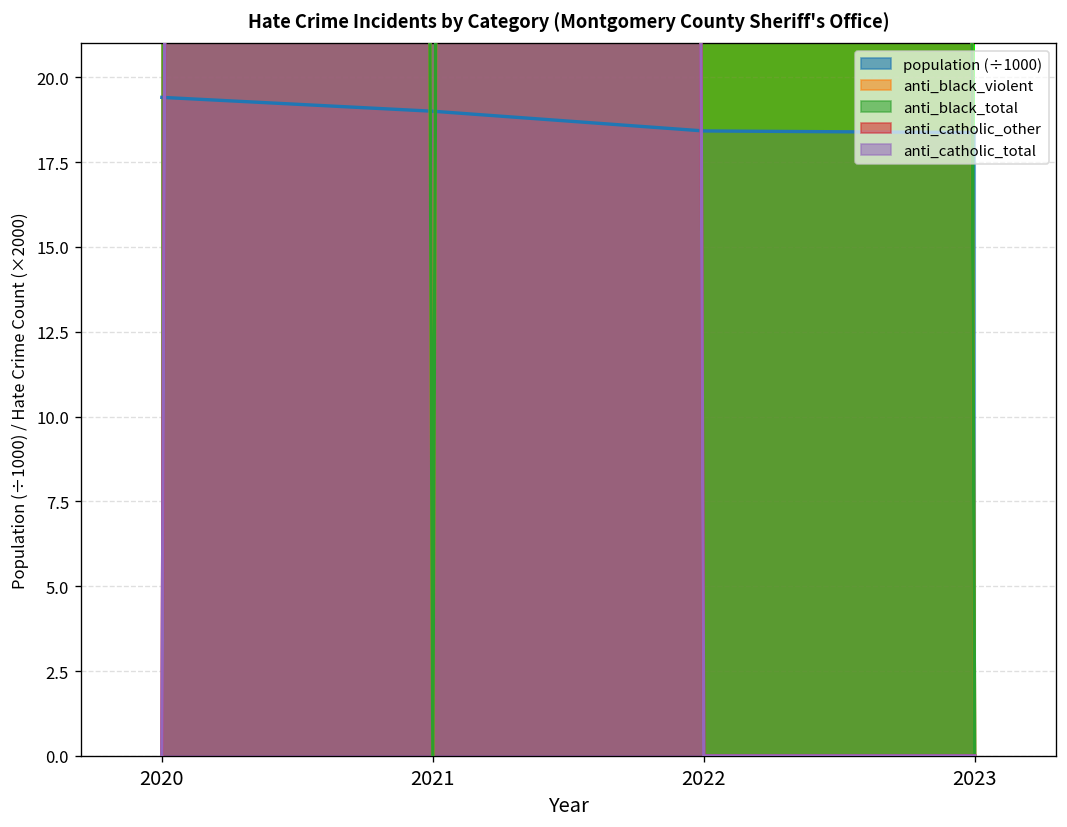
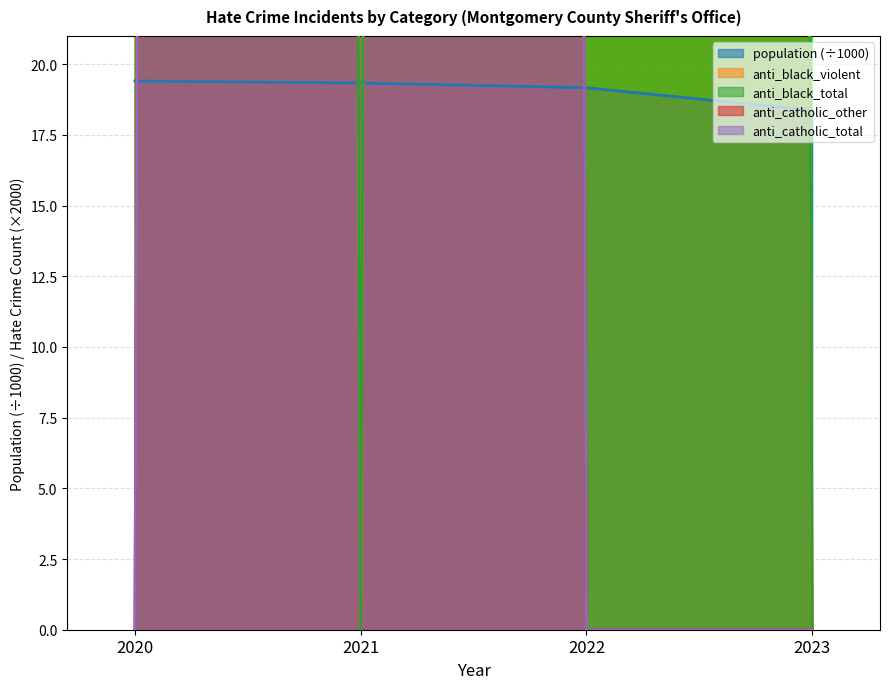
  {
    "population (÷1000)": {
      "2020": 19.4,
-     "2021": 19.0,
-     "2022": 18.4
+     "2021": 19.3,
+     "2022": 19.2
    },
    "anti_black_total": {
      "2021": 0.0
    },
    "anti_catholic_total": {
      "2020": 0.0,
      "2022": 0.0
    }
  }
